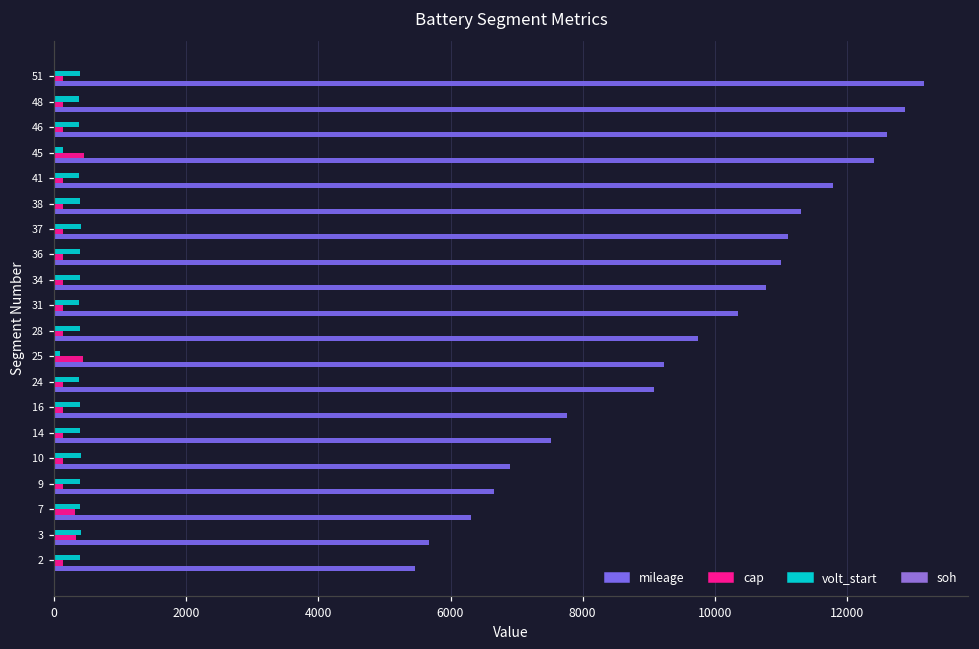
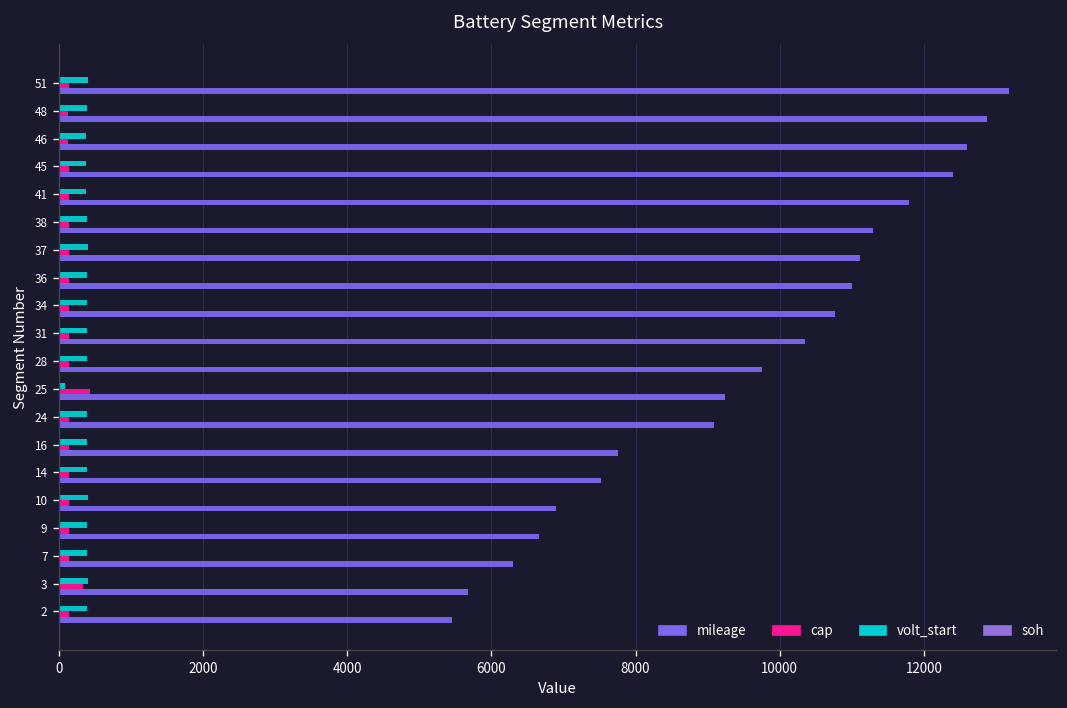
  {
    "cap": {
      "51": 100,
      "48": 100,
      "46": 100,
-     "45": 500,
+     "45": 100,
      "41": 100,
      "38": 100,
      "37": 100,
      "36": 100,
      "34": 100,
      "31": 100,
      "28": 100,
      "25": 400,
      "24": 100,
      "16": 100,
      "14": 100,
      "10": 100,
      "9": 100,
-     "7": 300,
+     "7": 100,
      "3": 300,
      "2": 100
    },
    "volt_start": {
      "51": 400,
      "48": 400,
      "46": 400,
-     "45": 100,
+     "45": 400,
      "41": 400,
      "38": 400,
      "37": 400,
      "36": 400,
      "34": 400,
      "31": 400,
      "28": 400,
      "25": 100,
      "24": 400,
      "16": 400,
      "14": 400,
      "10": 400,
      "9": 400,
      "7": 400,
      "3": 400,
      "2": 400
    }
  }
